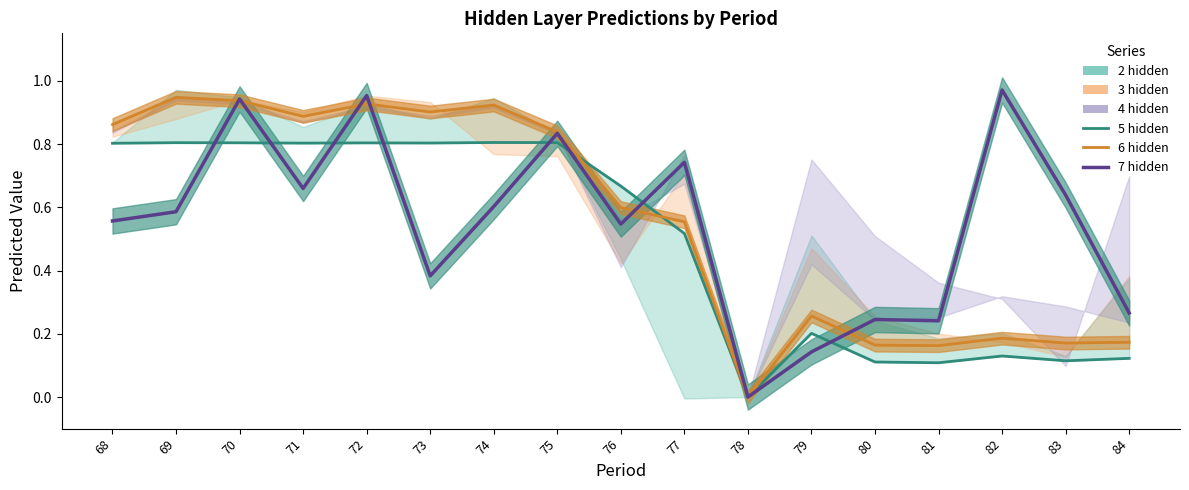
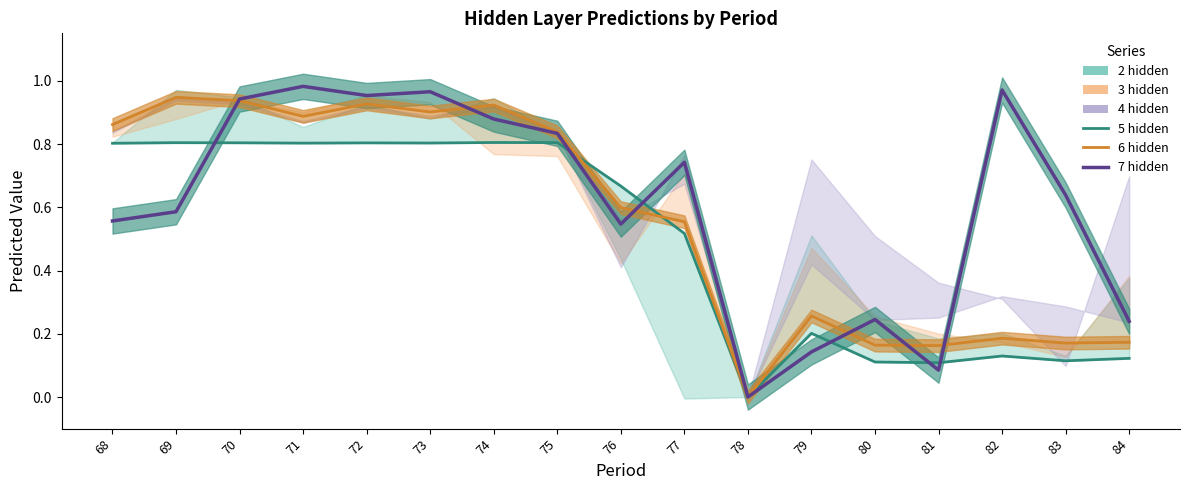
  {
    "7 hidden": {
      "68": 0.56,
      "69": 0.59,
-     "71": 0.66,
-     "73": 0.38,
-     "74": 0.60,
+     "71": 0.98,
+     "73": 0.97,
+     "74": 0.88,
      "76": 0.55,
      "77": 0.74,
      "79": 0.14,
-     "81": 0.24,
+     "81": 0.09,
      "82": 0.97,
      "83": 0.64,
-     "84": 0.27
+     "84": 0.24
    }
  }
